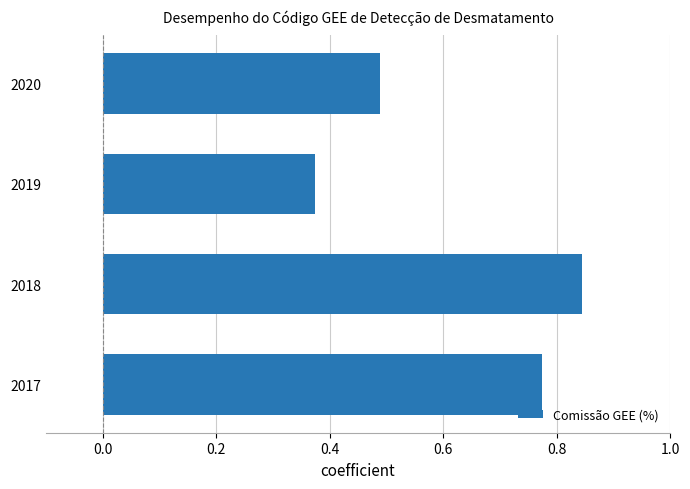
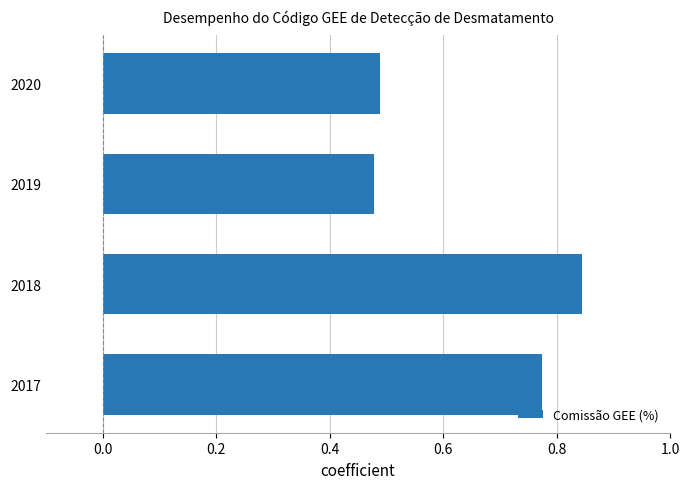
  {
    "2020": 0.49,
-   "2019": 0.37,
+   "2019": 0.48,
    "2018": 0.84,
    "2017": 0.77
  }
